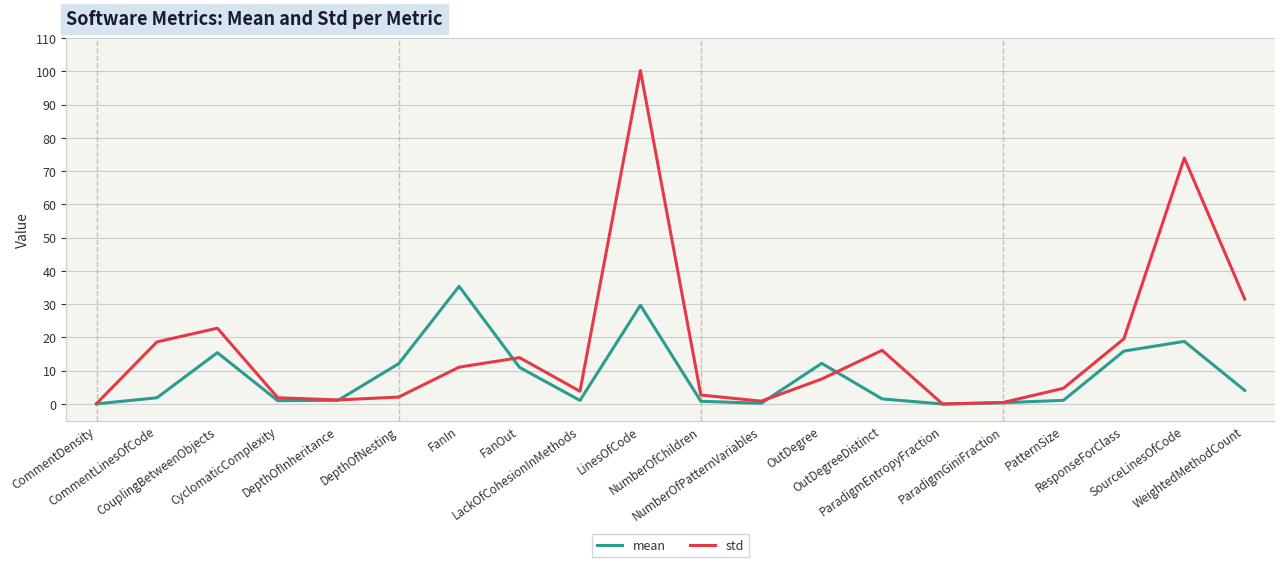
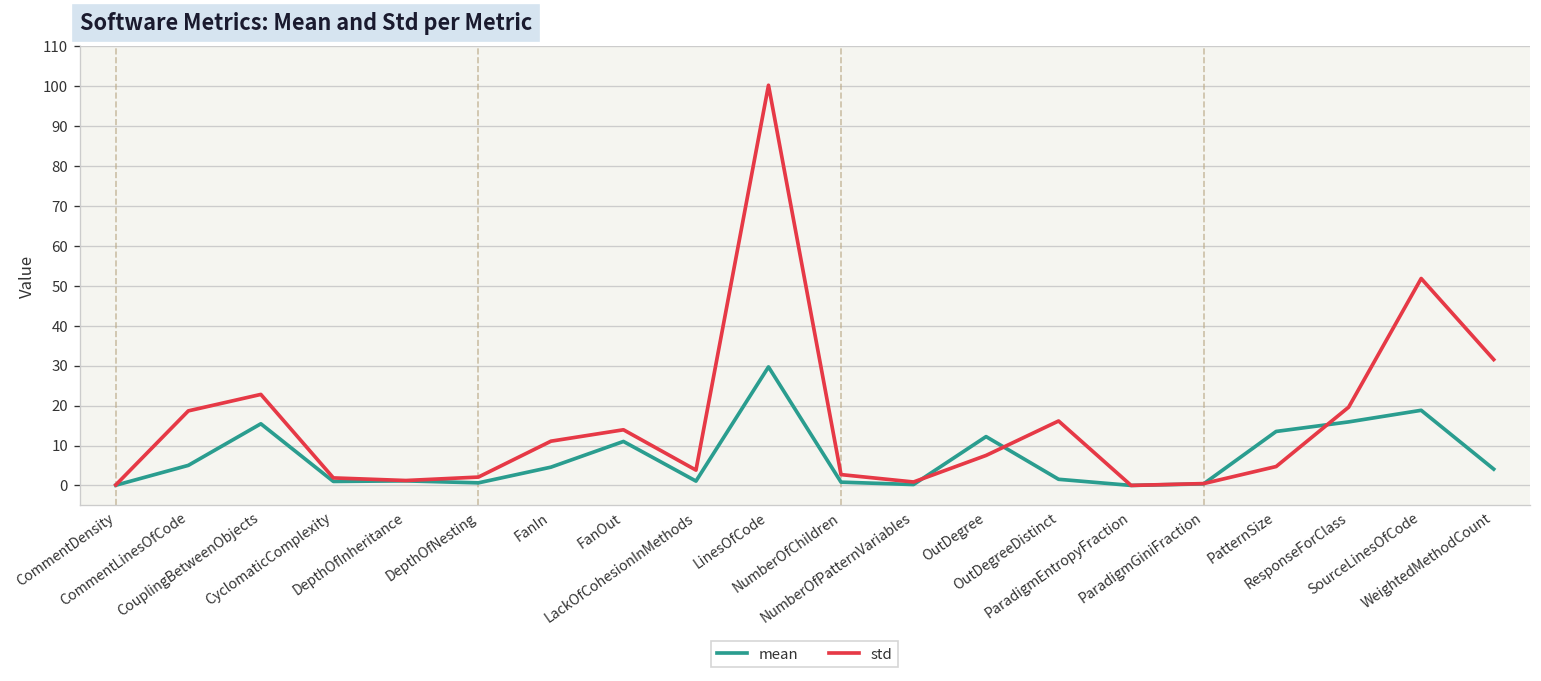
  {
    "mean": {
-     "CommentLinesOfCode": 2,
+     "CommentLinesOfCode": 5,
      "CouplingBetweenObjects": 15,
      "CyclomaticComplexity": 1,
-     "DepthOfNesting": 12,
-     "FanIn": 35,
+     "DepthOfNesting": 1,
+     "FanIn": 5,
      "FanOut": 11,
      "LackOfCohesionInMethods": 1,
      "LinesOfCode": 30,
      "NumberOfChildren": 1,
      "OutDegree": 12,
      "OutDegreeDistinct": 2,
-     "PatternSize": 1,
+     "PatternSize": 14,
      "ResponseForClass": 16,
      "SourceLinesOfCode": 19,
      "WeightedMethodCount": 4
    },
    "std": {
      "CommentLinesOfCode": 19,
      "CouplingBetweenObjects": 23,
      "CyclomaticComplexity": 2,
      "DepthOfNesting": 2,
      "FanIn": 11,
      "FanOut": 14,
      "LackOfCohesionInMethods": 4,
      "LinesOfCode": 100,
      "NumberOfChildren": 3,
      "OutDegree": 8,
      "OutDegreeDistinct": 16,
      "PatternSize": 5,
      "ResponseForClass": 20,
-     "SourceLinesOfCode": 74,
+     "SourceLinesOfCode": 52,
      "WeightedMethodCount": 32
    }
  }
